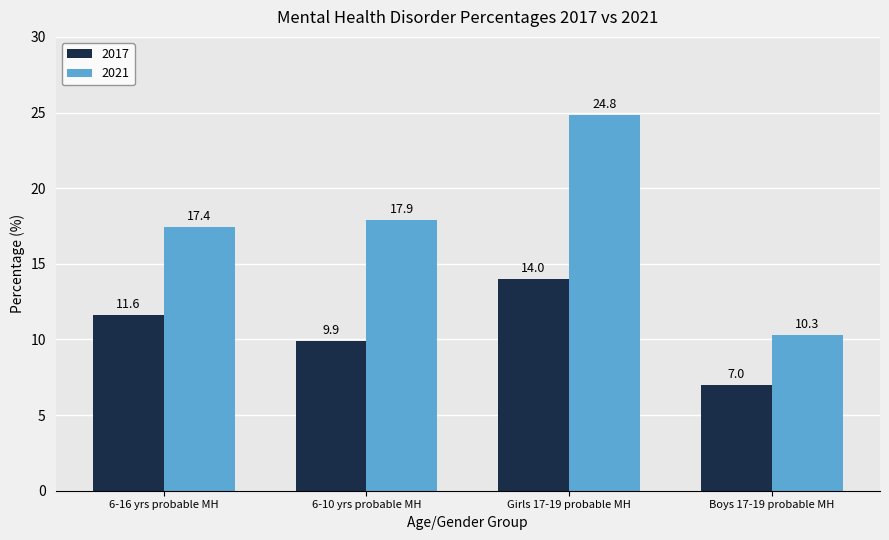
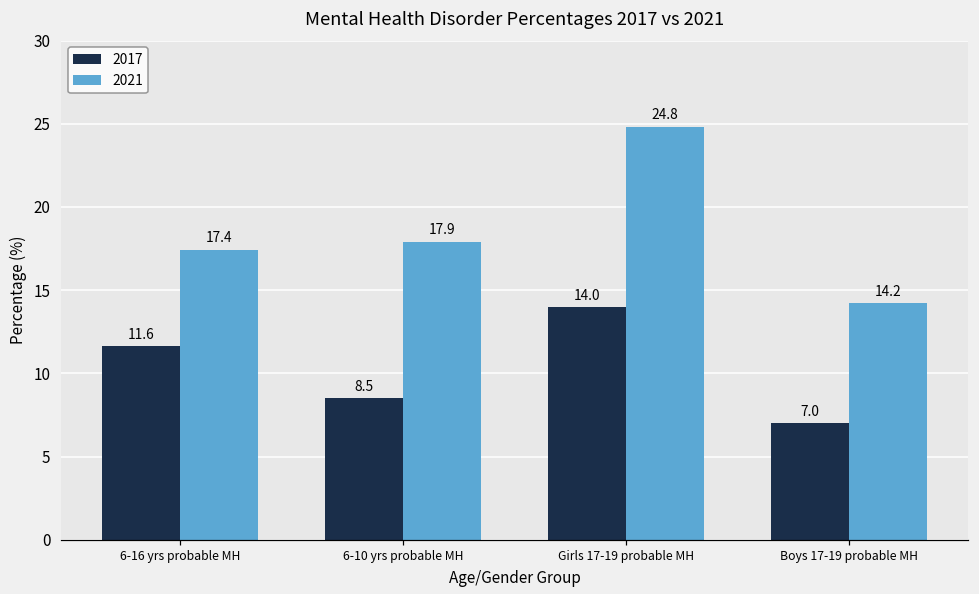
  {
    "2017": {
      "6-16 yrs probable MH": 11.6,
-     "6-10 yrs probable MH": 9.9,
+     "6-10 yrs probable MH": 8.5,
      "Girls 17-19 probable MH": 14.0,
      "Boys 17-19 probable MH": 7.0
    },
    "2021": {
      "6-16 yrs probable MH": 17.4,
      "6-10 yrs probable MH": 17.9,
      "Girls 17-19 probable MH": 24.8,
-     "Boys 17-19 probable MH": 10.3
+     "Boys 17-19 probable MH": 14.2
    }
  }
